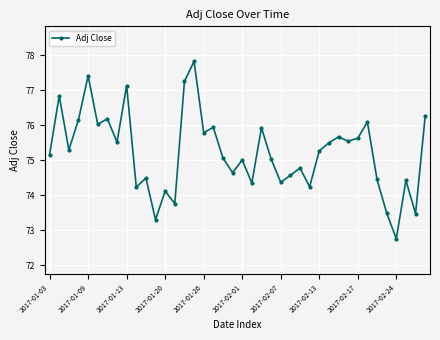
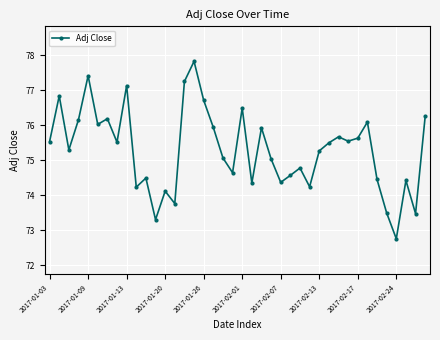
  {
-   "2017-01-03": 75.2,
+   "2017-01-03": 75.5,
    "2017-01-09": 77.4,
    "2017-01-13": 77.1,
    "2017-01-20": 74.1,
-   "2017-01-26": 75.8,
-   "2017-02-01": 75.0,
+   "2017-01-26": 76.7,
+   "2017-02-01": 76.5,
    "2017-02-07": 74.4,
    "2017-02-13": 75.3,
    "2017-02-17": 75.6,
    "2017-02-24": 72.8
  }
